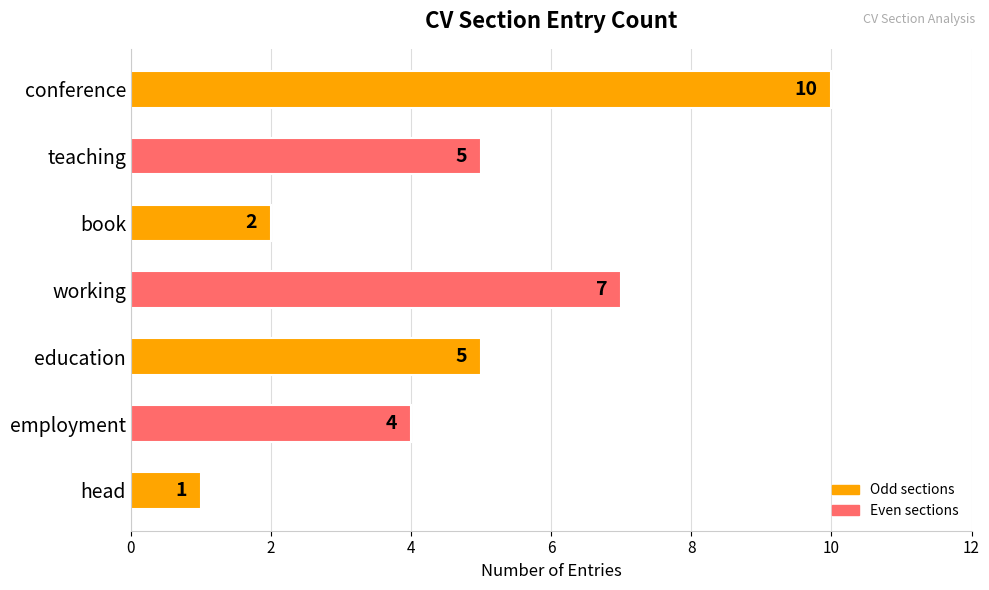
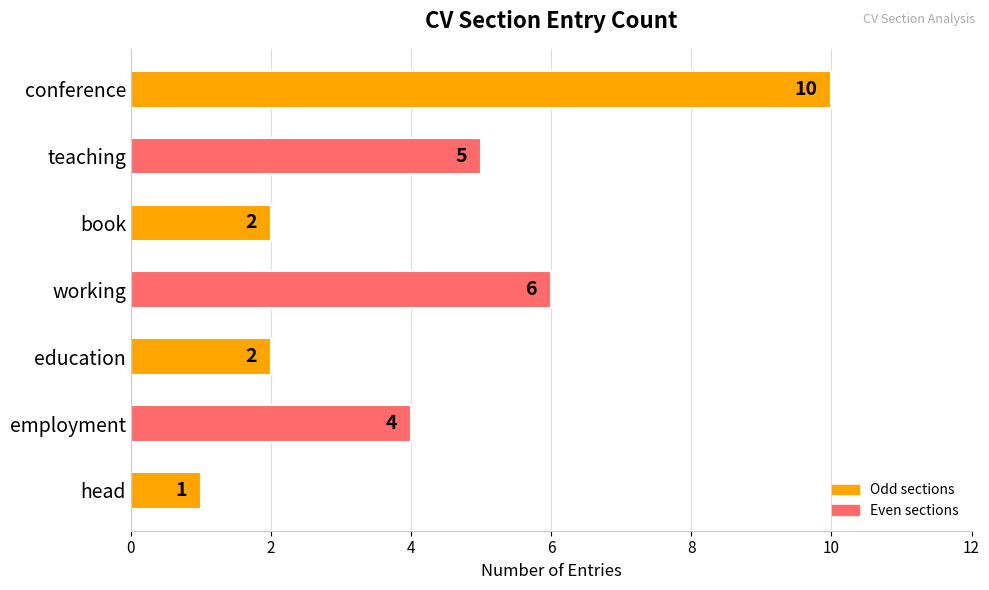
  {
    "conference": 10,
    "teaching": 5,
    "book": 2,
-   "working": 7,
-   "education": 5,
+   "working": 6,
+   "education": 2,
    "employment": 4,
    "head": 1
  }
